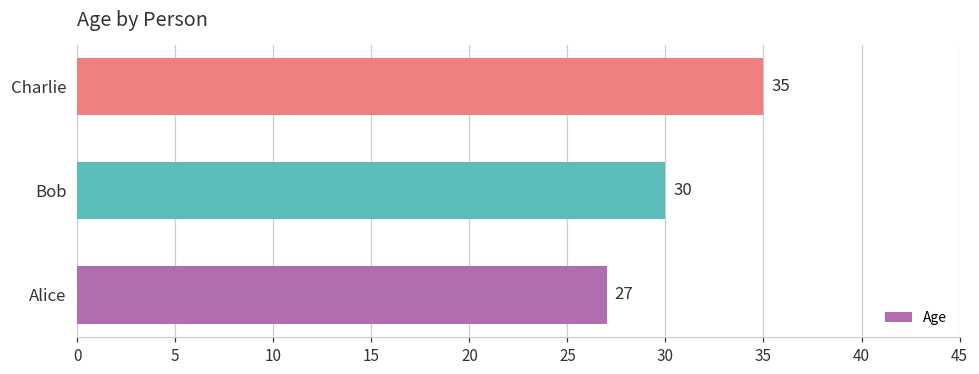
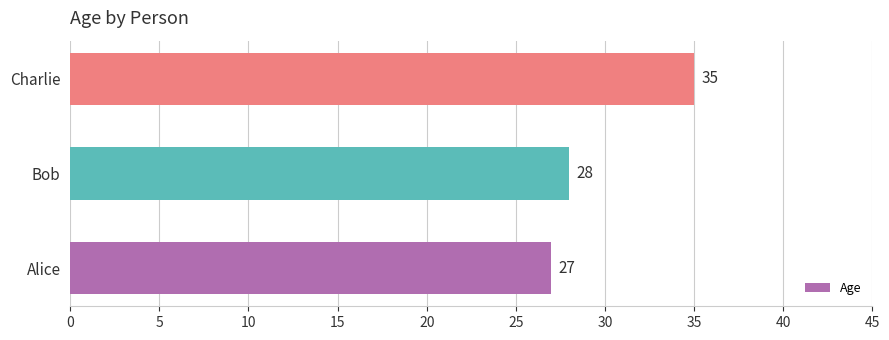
  {
    "Charlie": 35,
-   "Bob": 30,
+   "Bob": 28,
    "Alice": 27
  }
